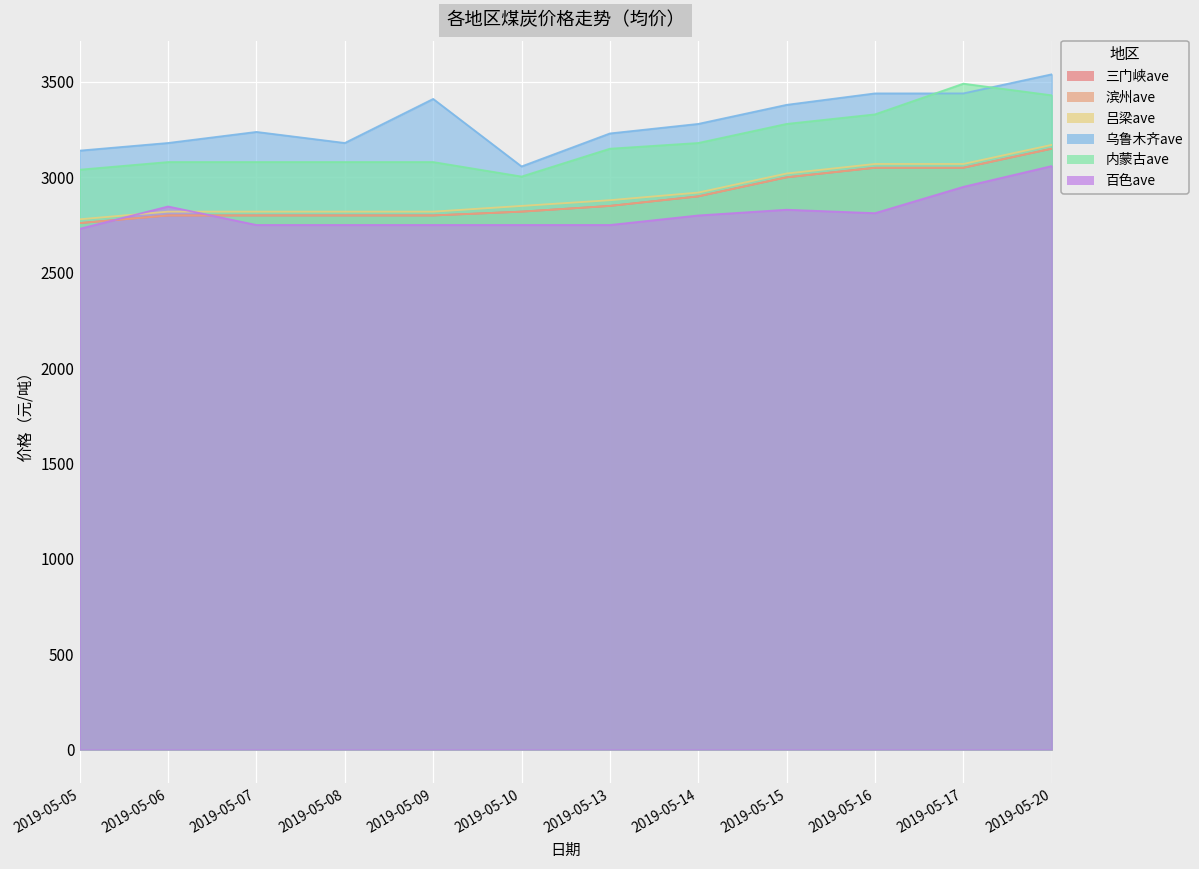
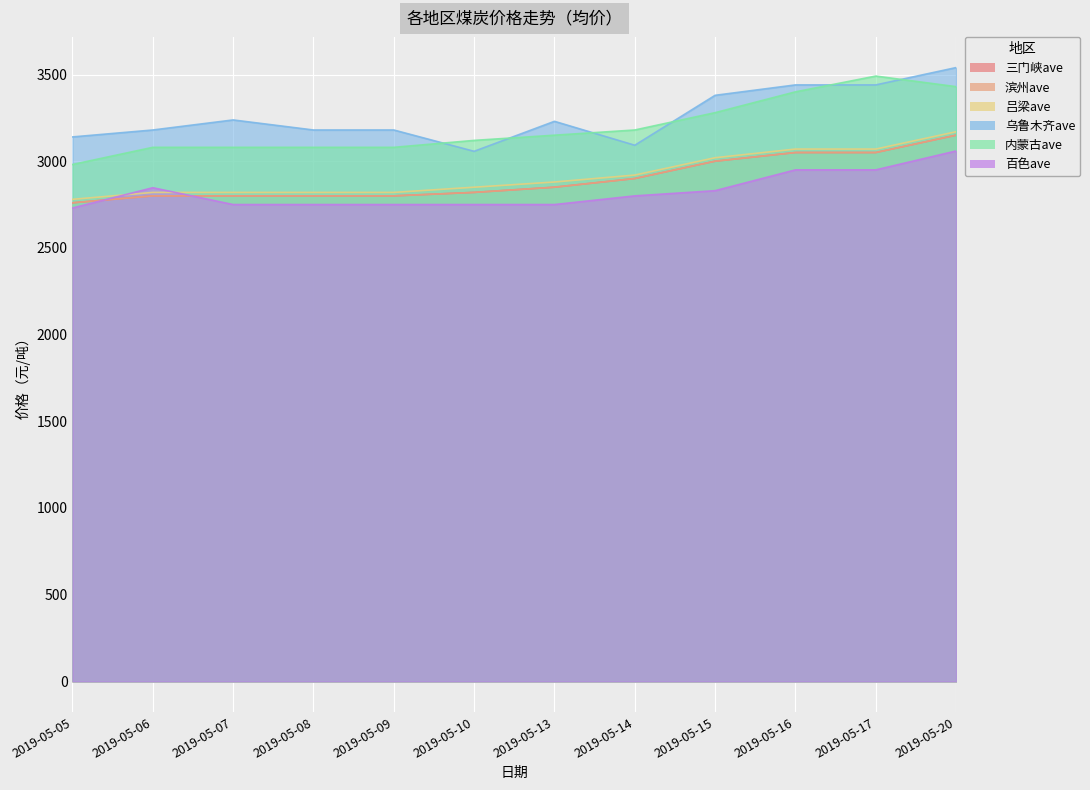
  {
    "乌鲁木齐ave": {
      "2019-05-05": 3140,
      "2019-05-06": 3180,
      "2019-05-07": 3240,
      "2019-05-08": 3180,
-     "2019-05-09": 3410,
+     "2019-05-09": 3180,
      "2019-05-10": 3060,
      "2019-05-13": 3230,
-     "2019-05-14": 3280,
+     "2019-05-14": 3090,
      "2019-05-15": 3380,
      "2019-05-16": 3440,
      "2019-05-17": 3440,
      "2019-05-20": 3540
    },
    "内蒙古ave": {
-     "2019-05-05": 3040,
+     "2019-05-05": 2980,
      "2019-05-06": 3080,
      "2019-05-07": 3080,
      "2019-05-08": 3080,
      "2019-05-09": 3080,
-     "2019-05-10": 3000,
+     "2019-05-10": 3120,
      "2019-05-13": 3150,
      "2019-05-14": 3180,
      "2019-05-15": 3280,
-     "2019-05-16": 3330,
+     "2019-05-16": 3400,
      "2019-05-17": 3490,
      "2019-05-20": 3430
    },
    "百色ave": {
      "2019-05-05": 2730,
      "2019-05-06": 2850,
      "2019-05-07": 2750,
      "2019-05-08": 2750,
      "2019-05-09": 2750,
      "2019-05-10": 2750,
      "2019-05-13": 2750,
      "2019-05-14": 2800,
      "2019-05-15": 2830,
-     "2019-05-16": 2810,
+     "2019-05-16": 2950,
      "2019-05-17": 2950,
      "2019-05-20": 3060
    }
  }
